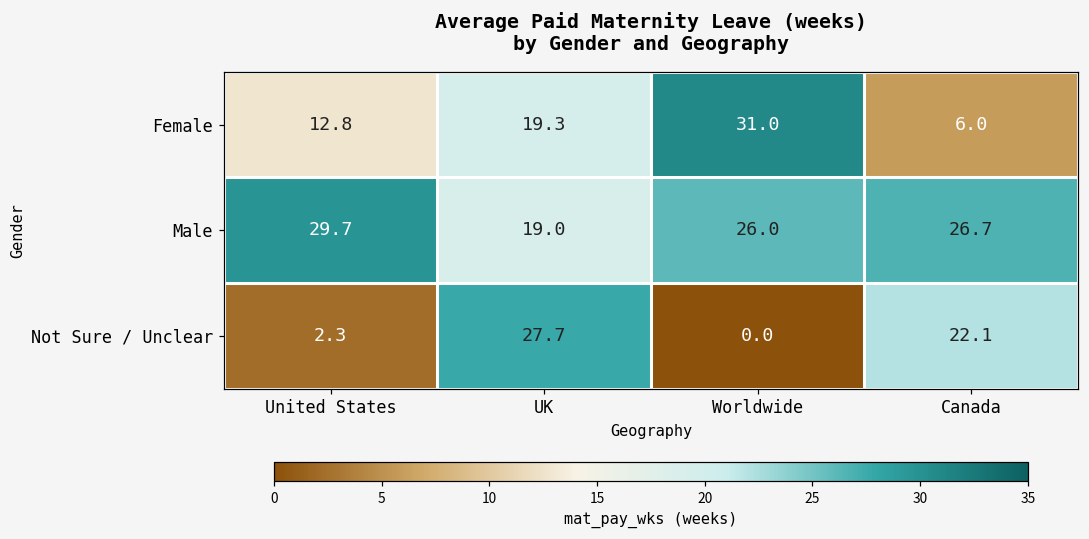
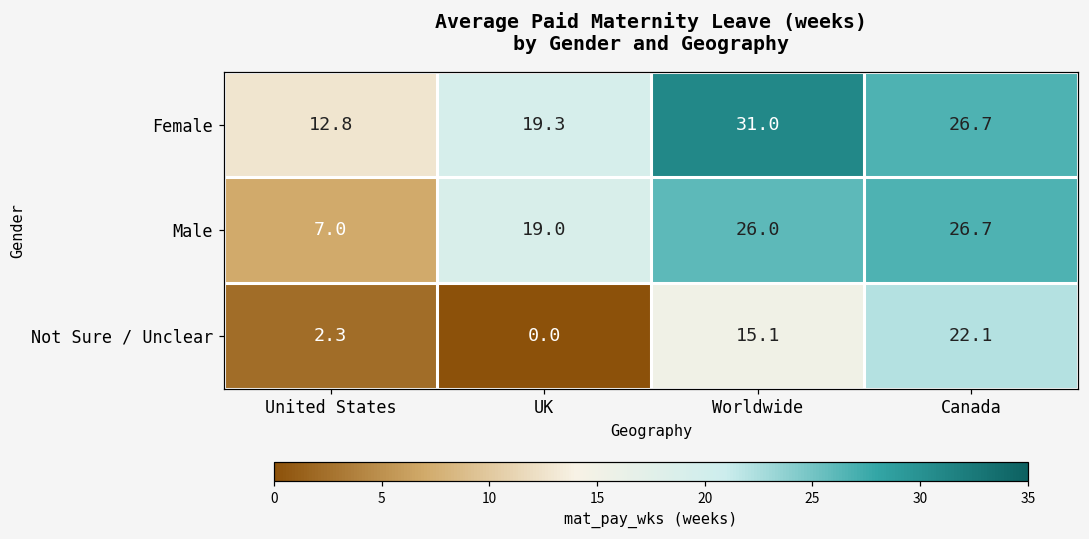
  {
    "Female": {
      "United States": 12.8,
      "UK": 19.3,
      "Worldwide": 31.0,
-     "Canada": 6.0
+     "Canada": 26.7
    },
    "Male": {
-     "United States": 29.7,
+     "United States": 7.0,
      "UK": 19.0,
      "Worldwide": 26.0,
      "Canada": 26.7
    },
    "Not Sure / Unclear": {
      "United States": 2.3,
-     "UK": 27.7,
-     "Worldwide": 0.0,
+     "UK": 0.0,
+     "Worldwide": 15.1,
      "Canada": 22.1
    }
  }
